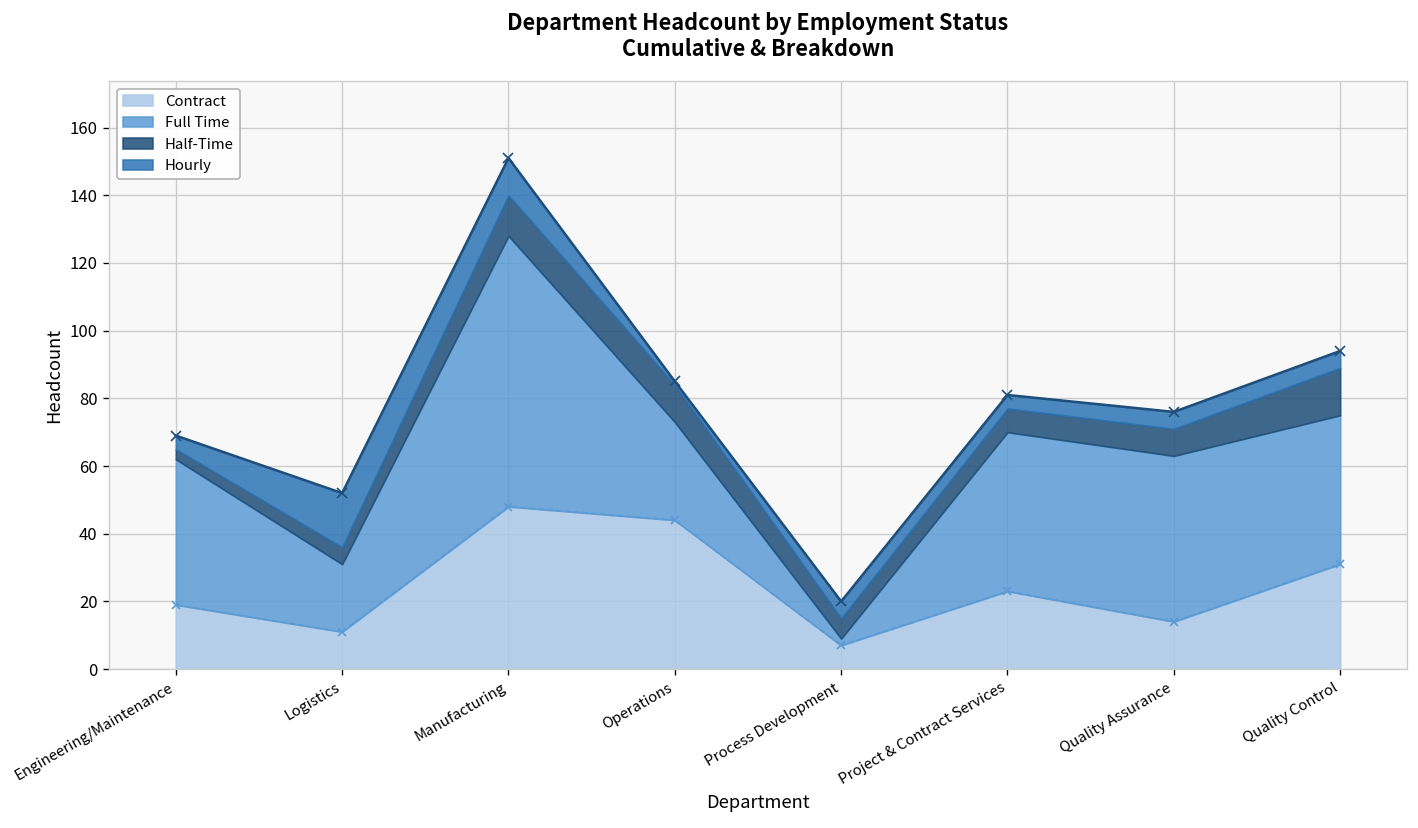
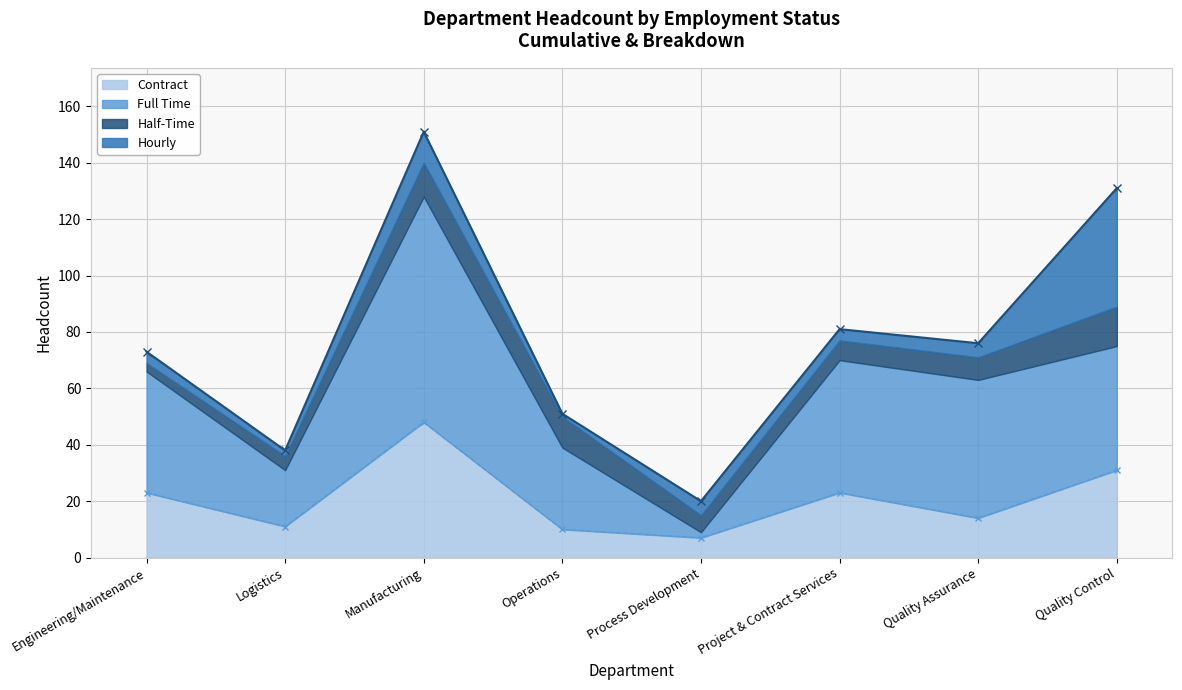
  {
    "Contract": {
-     "Engineering/Maintenance": 19,
+     "Engineering/Maintenance": 23,
      "Logistics": 11,
      "Manufacturing": 48,
-     "Operations": 44,
+     "Operations": 10,
      "Process Development": 7,
      "Project & Contract Services": 23,
      "Quality Assurance": 14,
      "Quality Control": 31
    },
    "Full Time": {
      "Engineering/Maintenance": 43,
      "Logistics": 20,
      "Manufacturing": 80,
      "Operations": 29,
      "Process Development": 2,
      "Project & Contract Services": 47,
      "Quality Assurance": 49,
      "Quality Control": 44
    },
    "Half-Time": {
      "Engineering/Maintenance": 3,
      "Logistics": 5,
      "Manufacturing": 12,
      "Operations": 11,
      "Process Development": 6,
      "Project & Contract Services": 7,
      "Quality Assurance": 8,
      "Quality Control": 14
    },
    "Hourly": {
      "Engineering/Maintenance": 4,
-     "Logistics": 16,
+     "Logistics": 2,
      "Manufacturing": 11,
      "Operations": 1,
      "Process Development": 5,
      "Project & Contract Services": 4,
      "Quality Assurance": 5,
-     "Quality Control": 5
+     "Quality Control": 42
    }
  }
